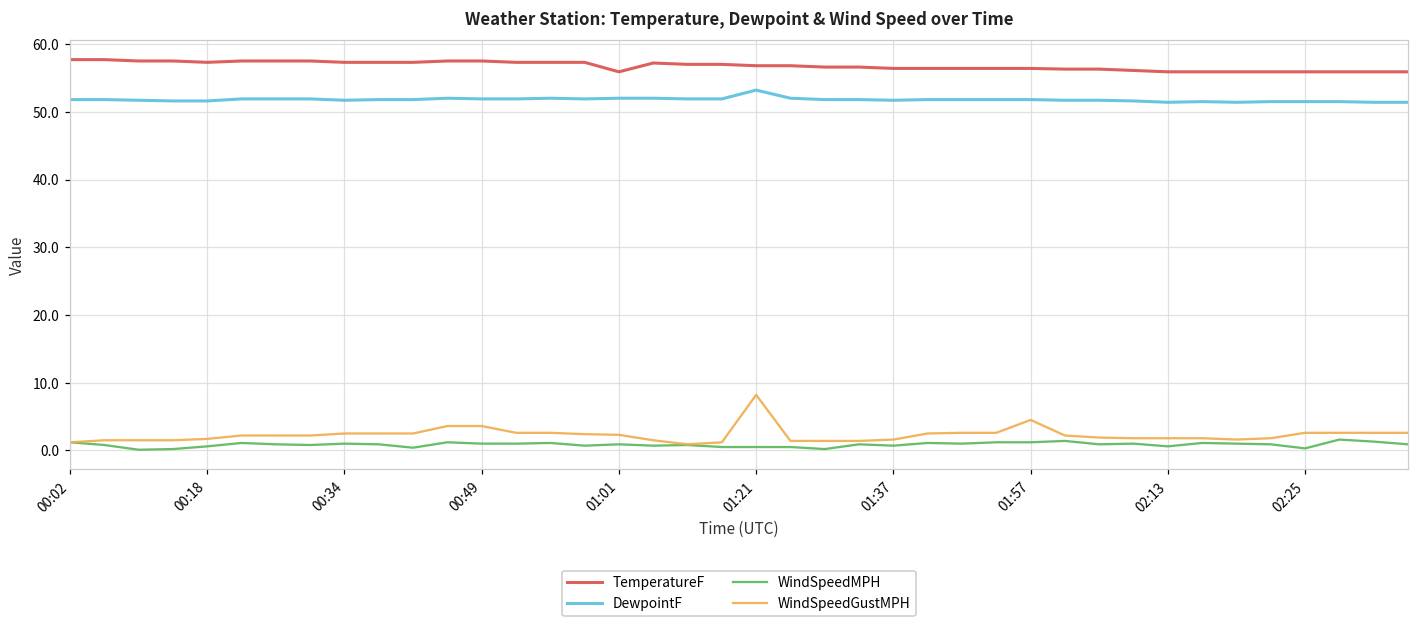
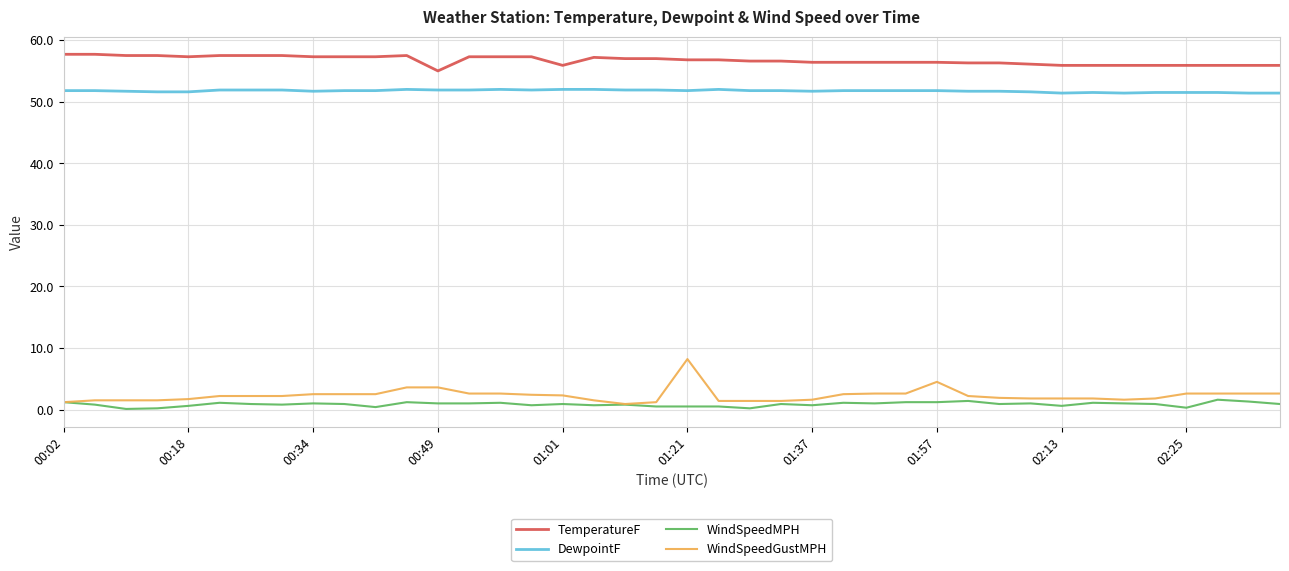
  {
    "TemperatureF": {
      "00:02": 58,
      "00:18": 57,
      "00:34": 57,
-     "00:49": 58,
+     "00:49": 55,
      "01:01": 56,
      "01:21": 57,
      "01:37": 56,
      "01:57": 56,
      "02:13": 56,
      "02:25": 56
    },
    "DewpointF": {
      "00:02": 52,
      "00:18": 52,
      "00:34": 52,
      "00:49": 52,
      "01:01": 52,
-     "01:21": 53,
+     "01:21": 52,
      "01:37": 52,
      "01:57": 52,
      "02:13": 51,
      "02:25": 52
    },
    "WindSpeedMPH": {
      "00:18": 1,
      "00:34": 1,
      "00:49": 1,
      "01:01": 1,
      "01:21": 1,
      "01:37": 1,
      "01:57": 1,
      "02:13": 1,
      "02:25": 0
    },
    "WindSpeedGustMPH": {
      "00:18": 2,
      "00:34": 3,
      "00:49": 4,
      "01:01": 2,
      "01:21": 8,
      "01:37": 2,
      "01:57": 5,
      "02:13": 2,
      "02:25": 3
    }
  }
